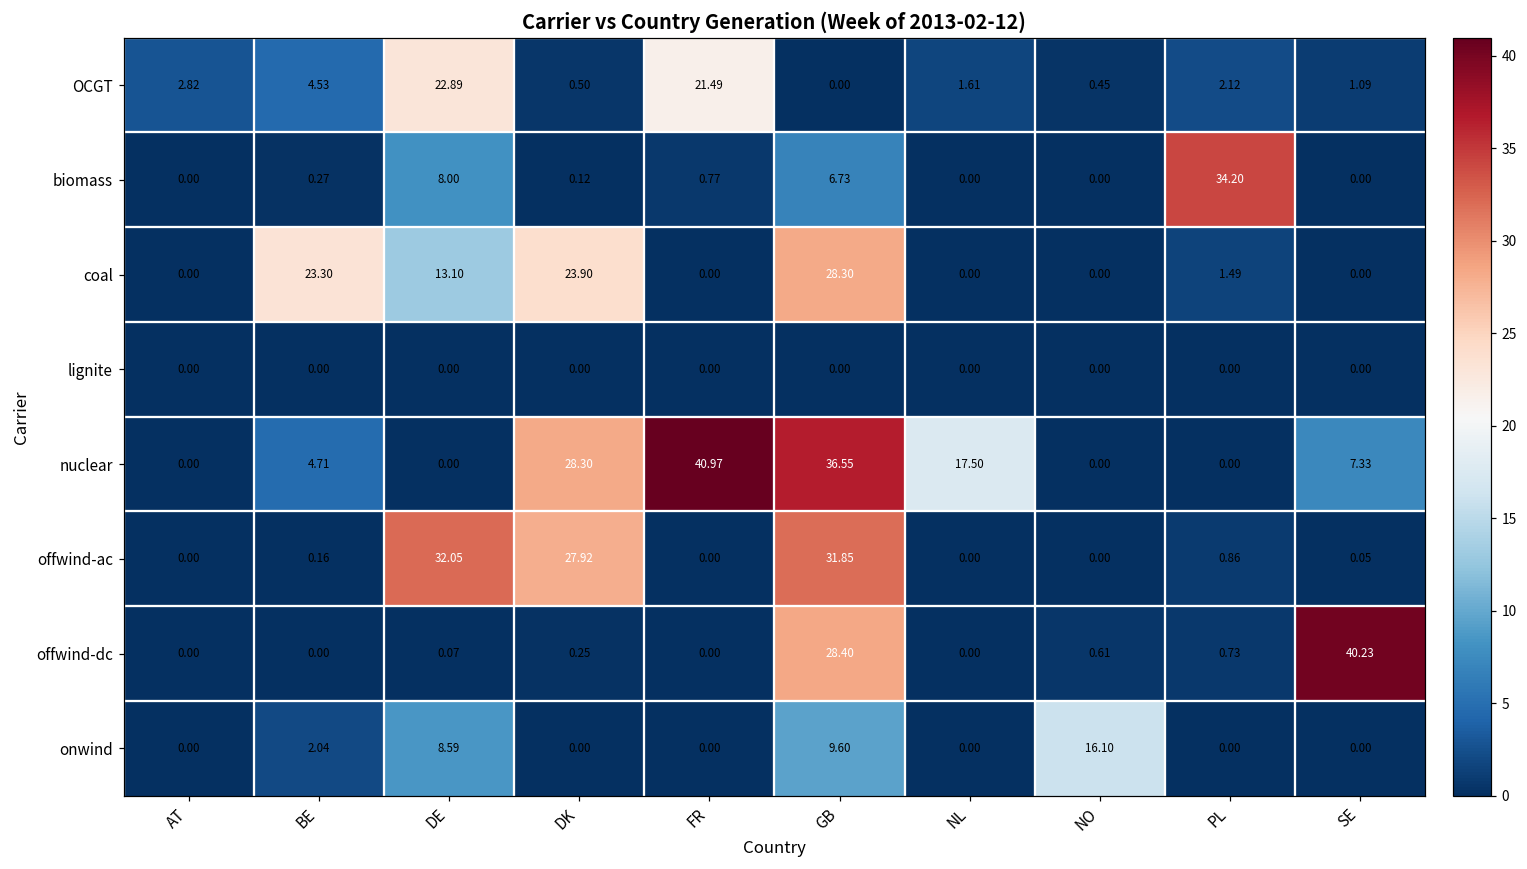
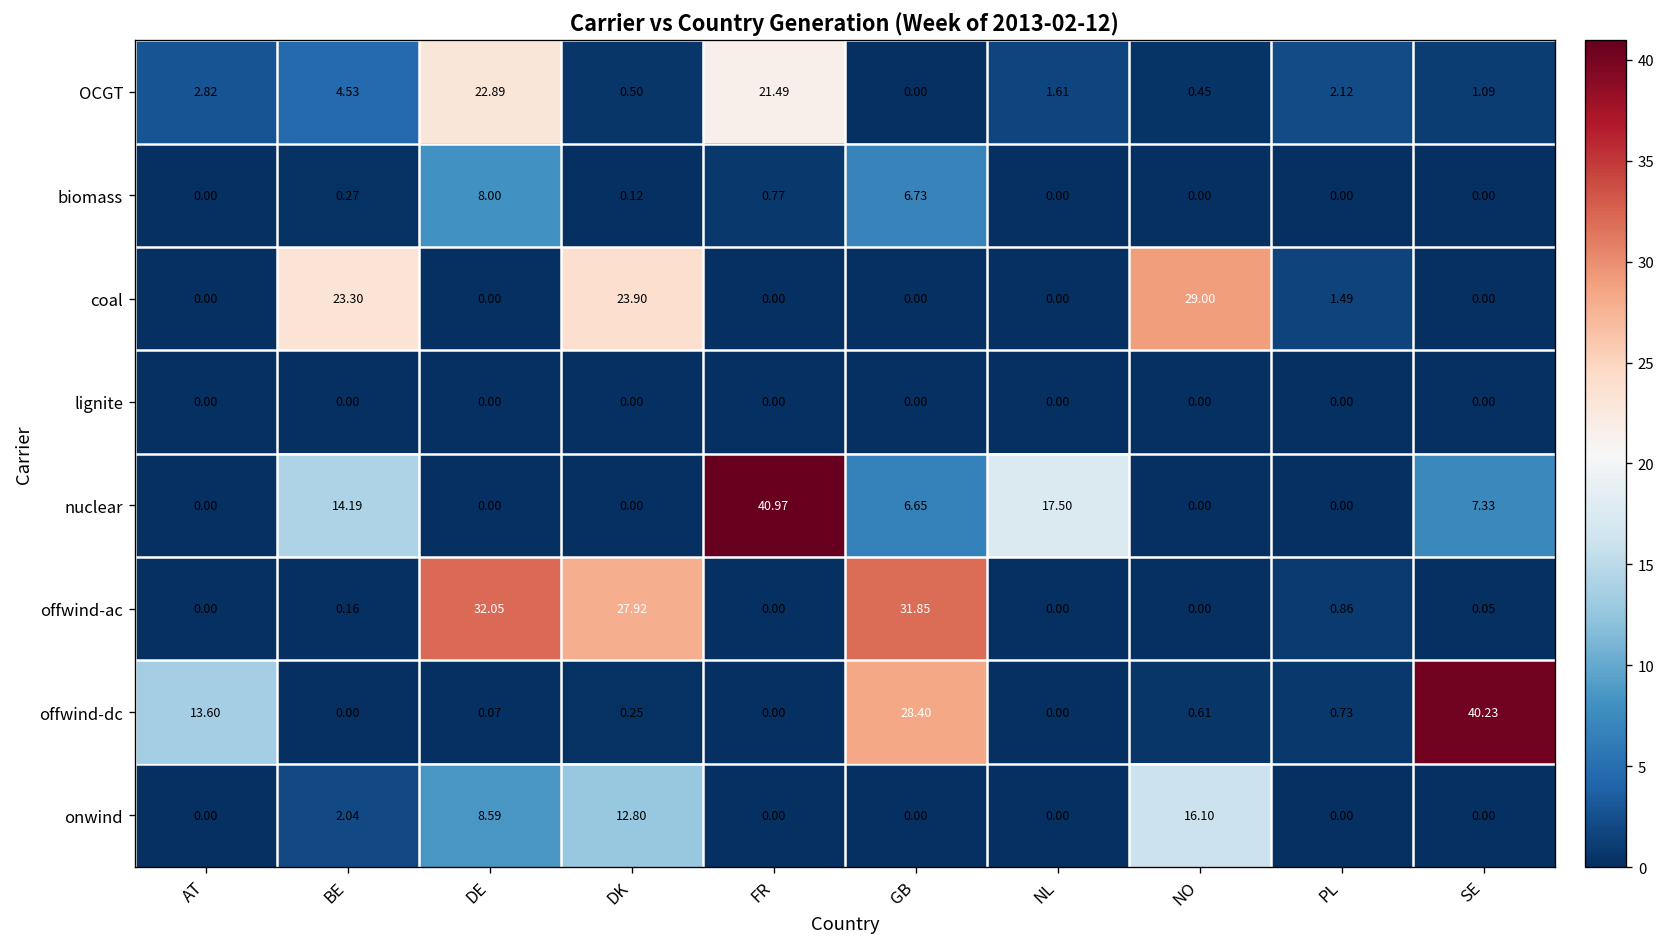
  {
    "OCGT": {
      "AT": 2.82,
      "BE": 4.53,
      "DE": 22.89,
      "DK": 0.50,
      "FR": 21.49,
      "GB": 0.00,
      "NL": 1.61,
      "NO": 0.45,
      "PL": 2.12,
      "SE": 1.09
    },
    "biomass": {
      "AT": 0.00,
      "BE": 0.27,
      "DE": 8.00,
      "DK": 0.12,
      "FR": 0.77,
      "GB": 6.73,
      "NL": 0.00,
      "NO": 0.00,
-     "PL": 34.20,
+     "PL": 0.00,
      "SE": 0.00
    },
    "coal": {
      "AT": 0.00,
      "BE": 23.30,
-     "DE": 13.10,
+     "DE": 0.00,
      "DK": 23.90,
      "FR": 0.00,
-     "GB": 28.30,
+     "GB": 0.00,
      "NL": 0.00,
-     "NO": 0.00,
+     "NO": 29.00,
      "PL": 1.49,
      "SE": 0.00
    },
    "lignite": {
      "AT": 0.00,
      "BE": 0.00,
      "DE": 0.00,
      "DK": 0.00,
      "FR": 0.00,
      "GB": 0.00,
      "NL": 0.00,
      "NO": 0.00,
      "PL": 0.00,
      "SE": 0.00
    },
    "nuclear": {
      "AT": 0.00,
-     "BE": 4.71,
+     "BE": 14.19,
      "DE": 0.00,
-     "DK": 28.30,
+     "DK": 0.00,
      "FR": 40.97,
-     "GB": 36.55,
+     "GB": 6.65,
      "NL": 17.50,
      "NO": 0.00,
      "PL": 0.00,
      "SE": 7.33
    },
    "offwind-ac": {
      "AT": 0.00,
      "BE": 0.16,
      "DE": 32.05,
      "DK": 27.92,
      "FR": 0.00,
      "GB": 31.85,
      "NL": 0.00,
      "NO": 0.00,
      "PL": 0.86,
      "SE": 0.05
    },
    "offwind-dc": {
-     "AT": 0.00,
+     "AT": 13.60,
      "BE": 0.00,
      "DE": 0.07,
      "DK": 0.25,
      "FR": 0.00,
      "GB": 28.40,
      "NL": 0.00,
      "NO": 0.61,
      "PL": 0.73,
      "SE": 40.23
    },
    "onwind": {
      "AT": 0.00,
      "BE": 2.04,
      "DE": 8.59,
-     "DK": 0.00,
+     "DK": 12.80,
      "FR": 0.00,
-     "GB": 9.60,
+     "GB": 0.00,
      "NL": 0.00,
      "NO": 16.10,
      "PL": 0.00,
      "SE": 0.00
    }
  }
